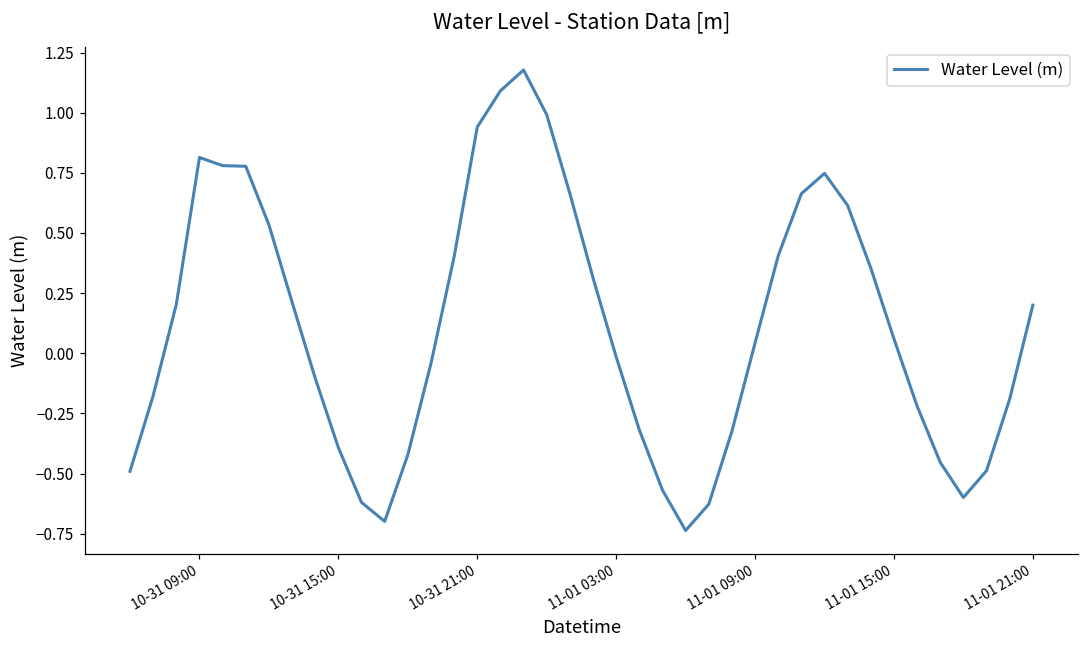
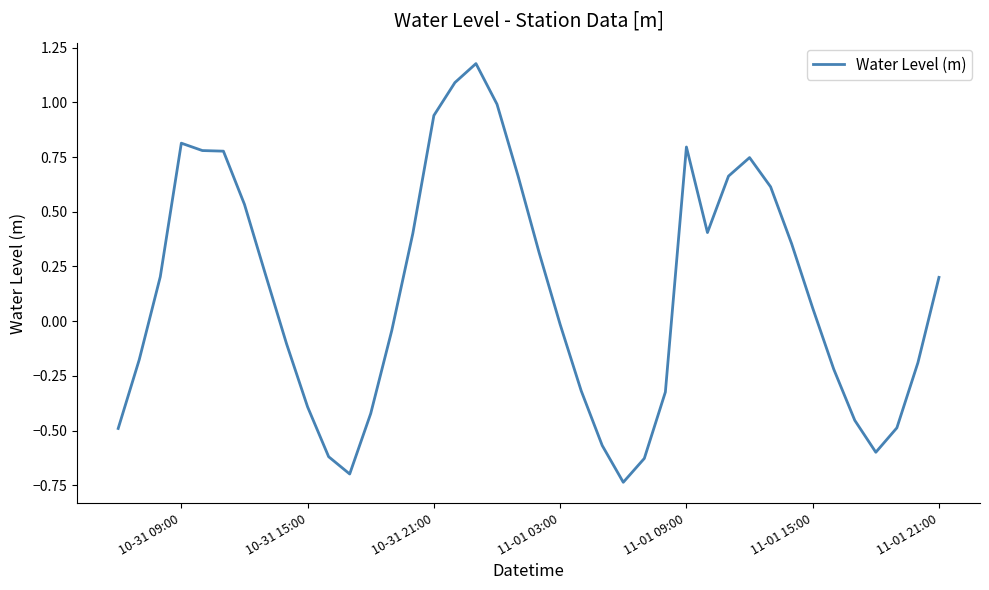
  {
    "10-31 09:00": 0.81,
    "10-31 15:00": -0.39,
    "10-31 21:00": 0.94,
    "11-01 03:00": -0.01,
-   "11-01 09:00": 0.04,
+   "11-01 09:00": 0.80,
    "11-01 15:00": 0.06,
    "11-01 21:00": 0.20
  }
